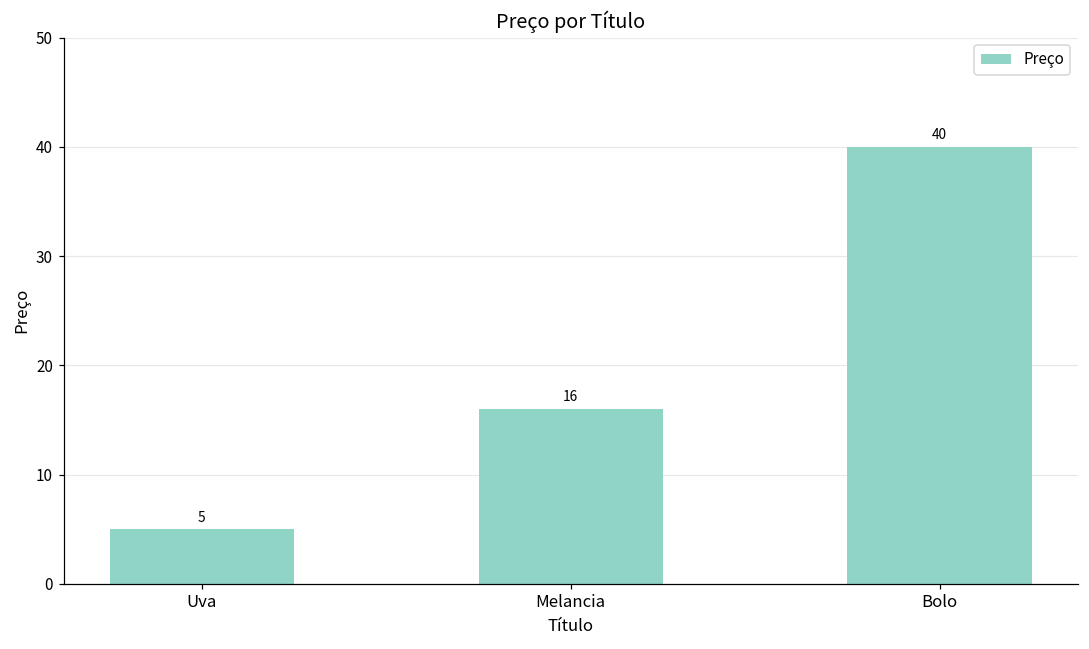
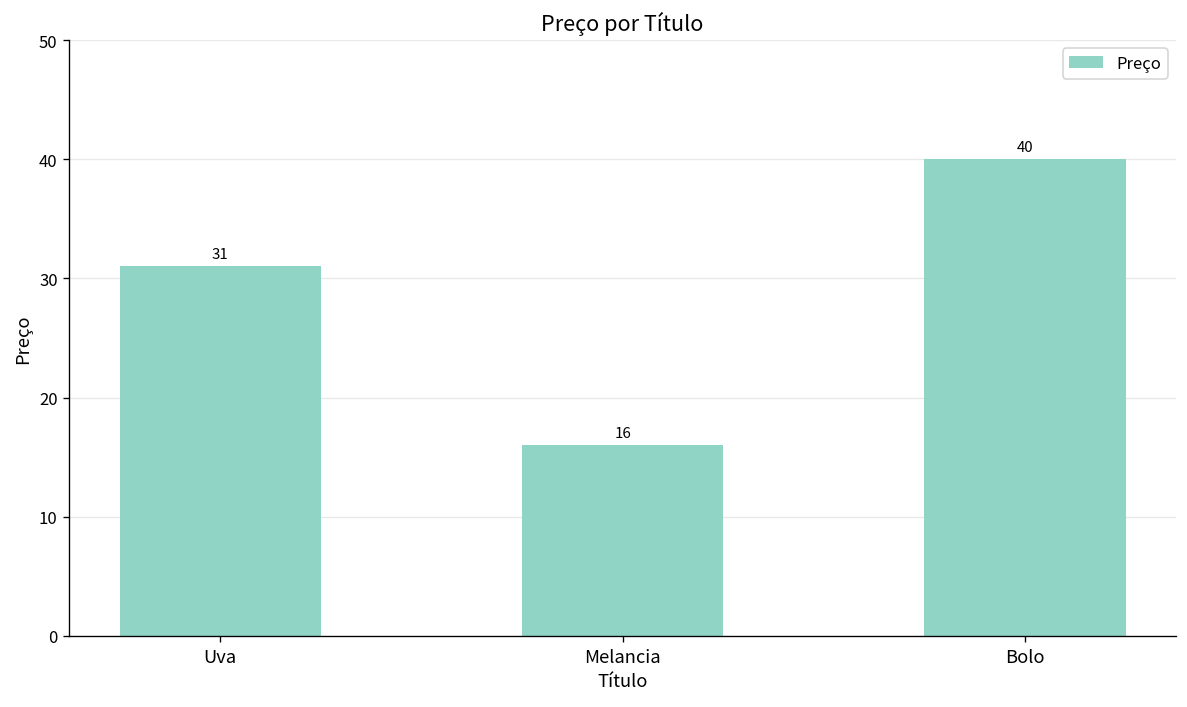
  {
-   "Uva": 5,
+   "Uva": 31,
    "Melancia": 16,
    "Bolo": 40
  }
